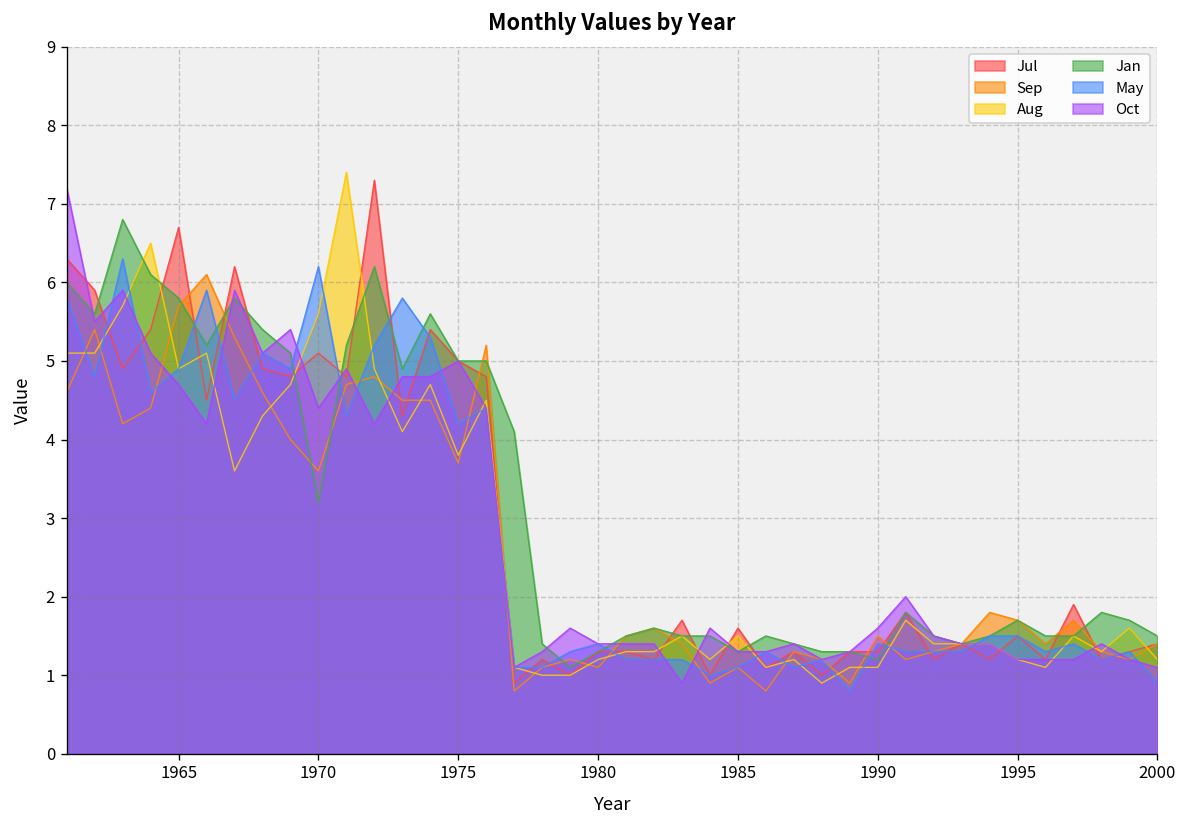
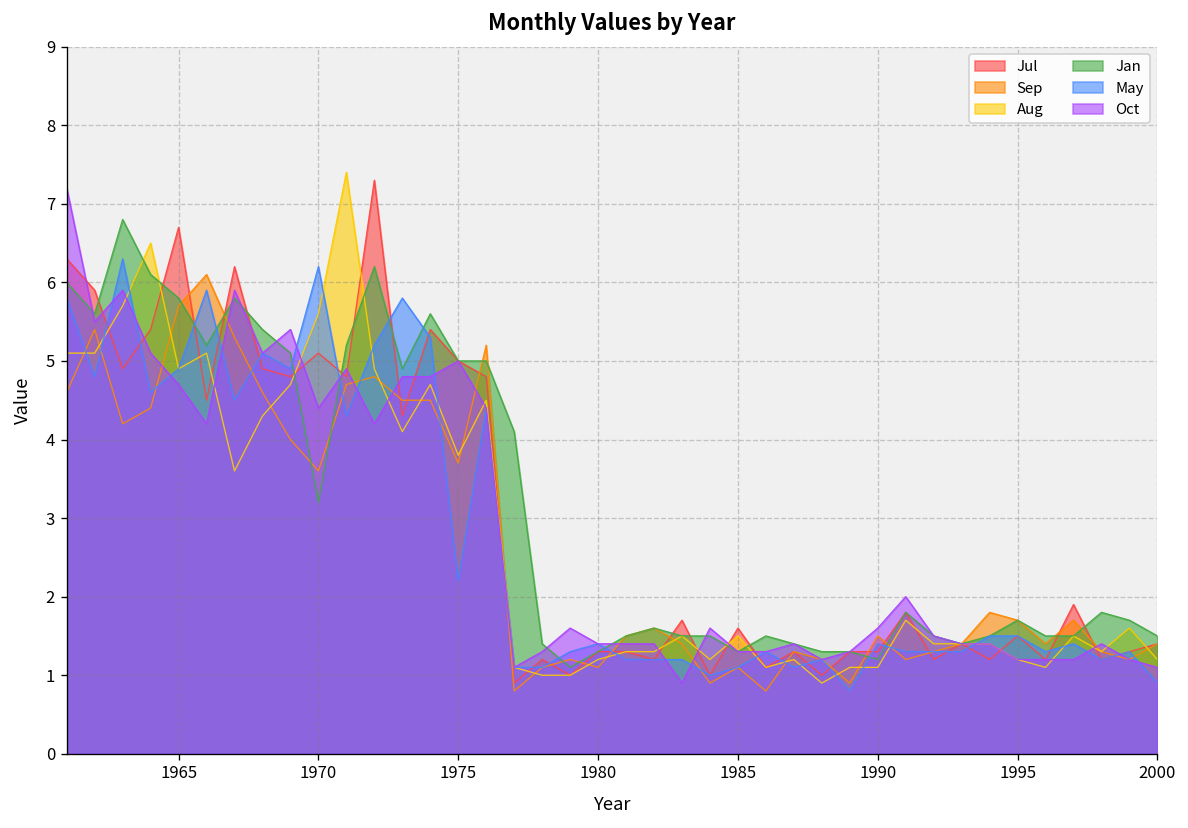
  {
    "Jul": {
      "1965": 6.7,
      "1970": 5.1,
      "1985": 1.6,
      "1990": 1.3
    },
    "Sep": {
      "1965": 5.7,
      "1970": 3.6,
      "1975": 3.7,
      "1980": 1.1,
      "1990": 1.5
    },
    "Aug": {
      "1970": 5.6,
      "1975": 3.8,
      "1980": 1.2,
      "1985": 1.5,
      "1990": 1.1,
      "2000": 1.2
    },
    "Jan": {
      "1965": 5.8,
      "1970": 3.2,
      "1990": 1.2,
      "2000": 1.5
    },
    "May": {
      "1970": 6.2,
-     "1975": 4.2,
+     "1975": 2.2,
      "1990": 1.4,
      "2000": 0.9
    },
    "Oct": {
      "1965": 4.7,
      "1970": 4.4,
      "1990": 1.6,
      "2000": 1.1
    }
  }
